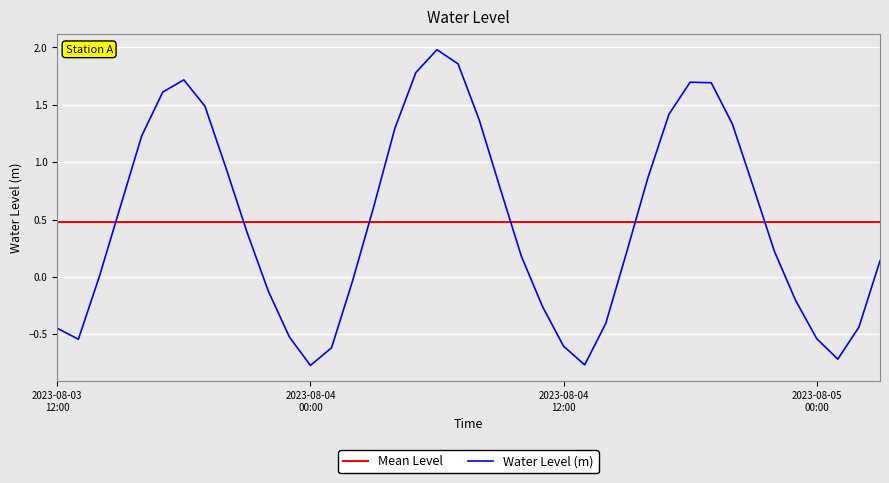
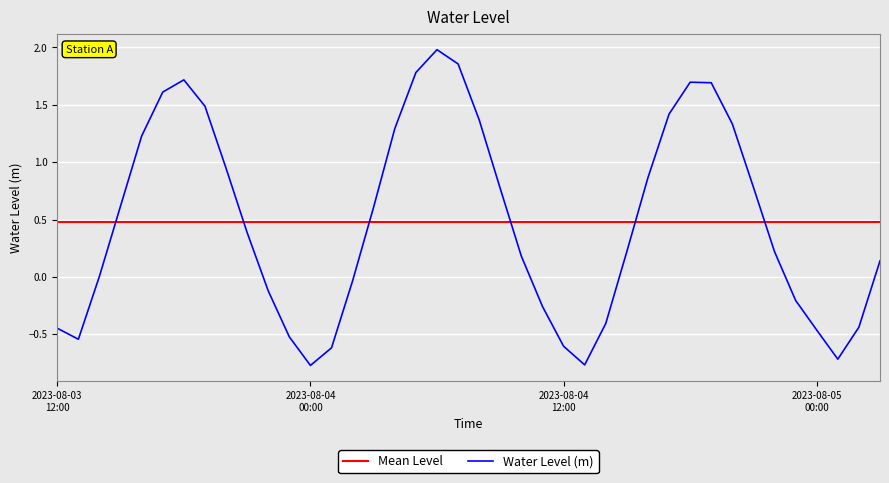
  {
    "2023-08-03 12:00": -0.45,
    "2023-08-04 00:00": -0.77,
    "2023-08-04 12:00": -0.60,
-   "2023-08-05 00:00": -0.54
+   "2023-08-05 00:00": -0.46
  }
